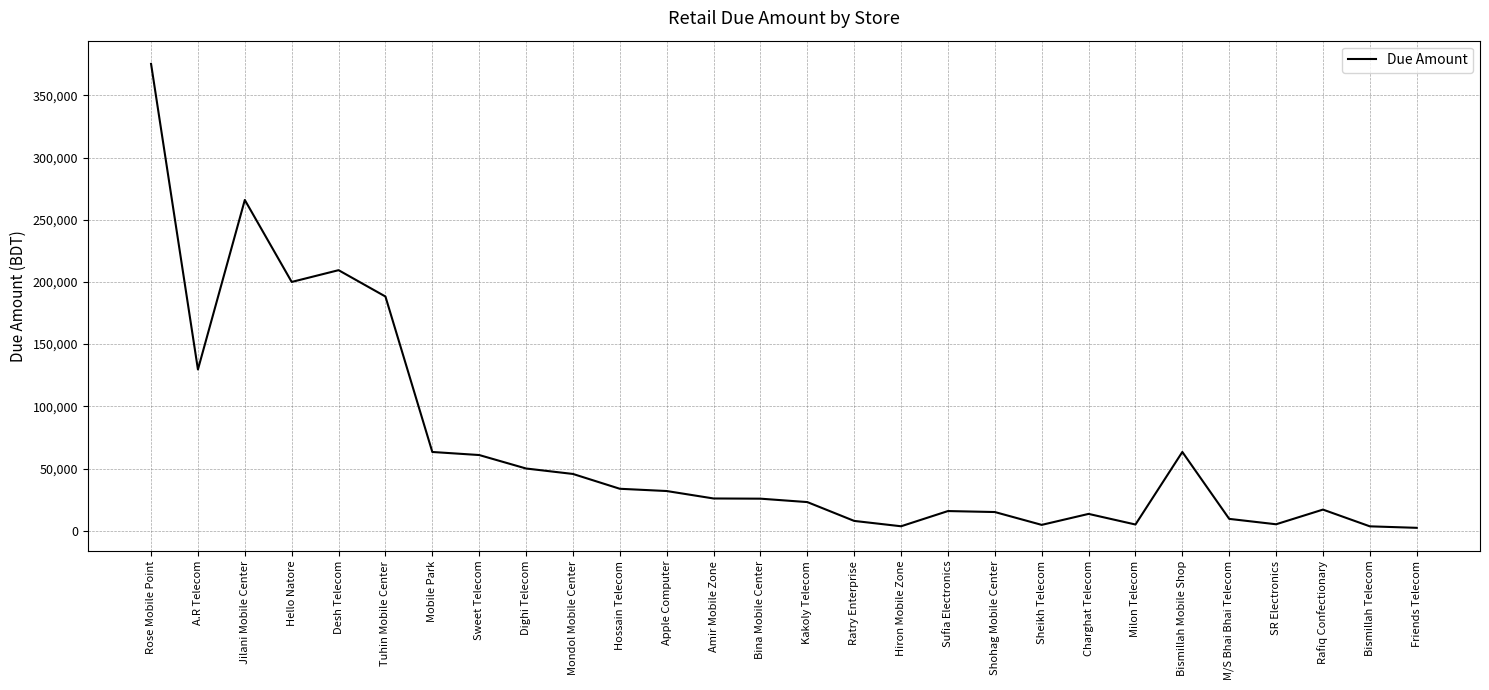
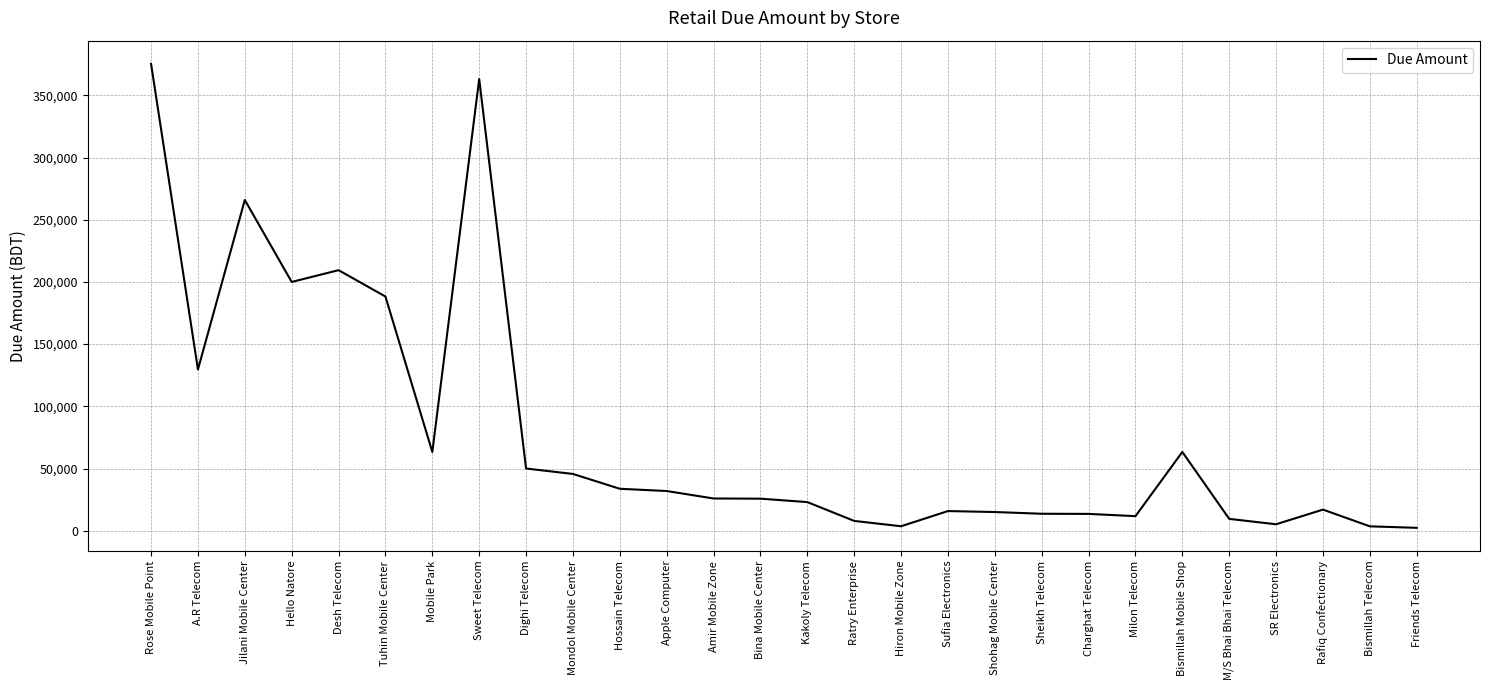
  {
    "Rose Mobile Point": "375,000",
    "A.R Telecom": "130,000",
    "Jilani Mobile Center": "266,000",
    "Hello Natore": "200,000",
    "Desh Telecom": "209,000",
    "Tuhin Mobile Center": "188,000",
    "Mobile Park": "63,000",
-   "Sweet Telecom": "61,000",
+   "Sweet Telecom": "363,000",
    "Dighi Telecom": "50,000",
    "Mondol Mobile Center": "46,000",
    "Hossain Telecom": "34,000",
    "Apple Computer": "32,000",
    "Amir Mobile Zone": "26,000",
    "Bina Mobile Center": "26,000",
    "Kakoly Telecom": "23,000",
    "Ratry Enterprise": "8,000",
    "Hiron Mobile Zone": "4,000",
    "Sufia Electronics": "16,000",
    "Shohag Mobile Center": "15,000",
-   "Sheikh Telecom": "5,000",
+   "Sheikh Telecom": "14,000",
    "Charghat Telecom": "14,000",
-   "Milon Telecom": "5,000",
+   "Milon Telecom": "12,000",
    "Bismillah Mobile Shop": "63,000",
    "M/S Bhai Bhai Telecom": "10,000",
    "SR Electronics": "5,000",
    "Rafiq Confectionary": "17,000",
    "Bismillah Telecom": "4,000",
    "Friends Telecom": "2,000"
  }
